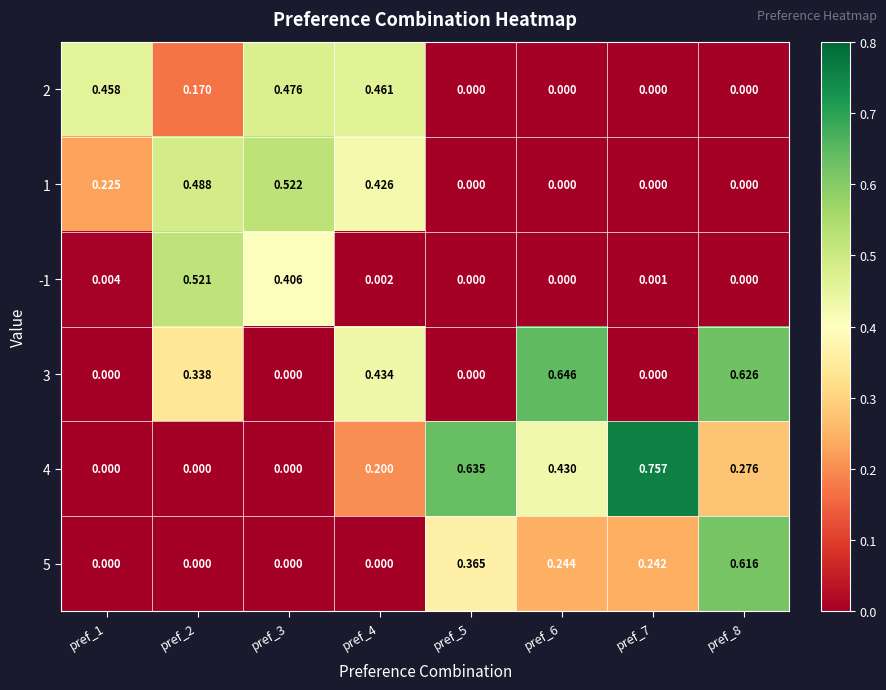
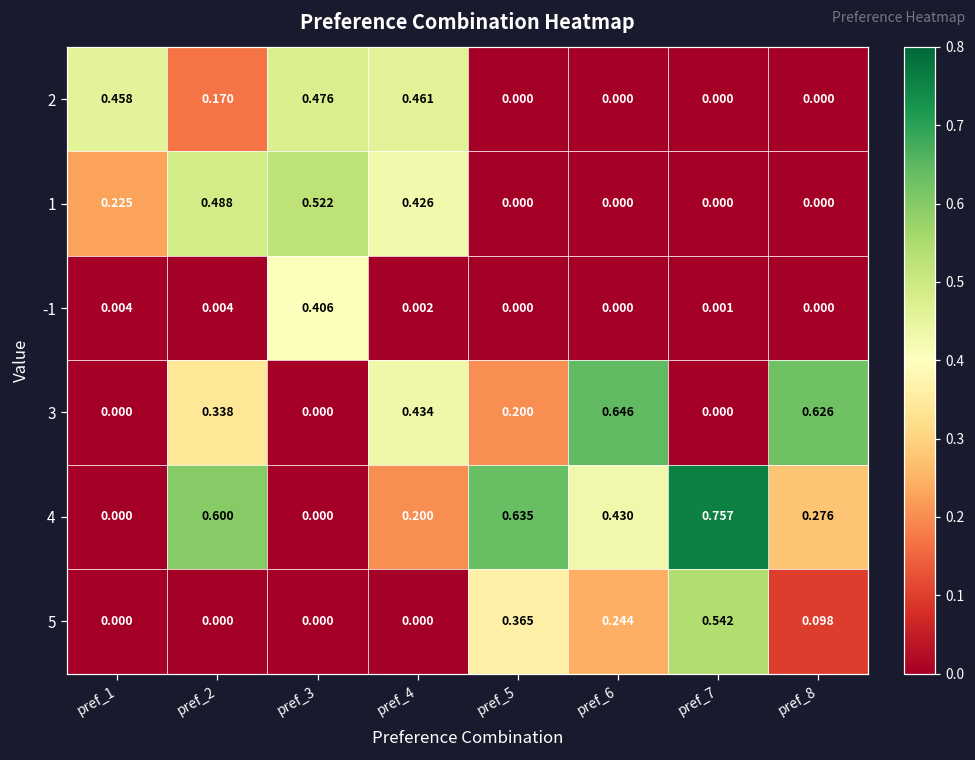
  {
    "2": {
      "pref_1": 0.458,
      "pref_2": 0.170,
      "pref_3": 0.476,
      "pref_4": 0.461,
      "pref_5": 0.000,
      "pref_6": 0.000,
      "pref_7": 0.000,
      "pref_8": 0.000
    },
    "1": {
      "pref_1": 0.225,
      "pref_2": 0.488,
      "pref_3": 0.522,
      "pref_4": 0.426,
      "pref_5": 0.000,
      "pref_6": 0.000,
      "pref_7": 0.000,
      "pref_8": 0.000
    },
    "-1": {
      "pref_1": 0.004,
-     "pref_2": 0.521,
+     "pref_2": 0.004,
      "pref_3": 0.406,
      "pref_4": 0.002,
      "pref_5": 0.000,
      "pref_6": 0.000,
      "pref_7": 0.001,
      "pref_8": 0.000
    },
    "3": {
      "pref_1": 0.000,
      "pref_2": 0.338,
      "pref_3": 0.000,
      "pref_4": 0.434,
-     "pref_5": 0.000,
+     "pref_5": 0.200,
      "pref_6": 0.646,
      "pref_7": 0.000,
      "pref_8": 0.626
    },
    "4": {
      "pref_1": 0.000,
-     "pref_2": 0.000,
+     "pref_2": 0.600,
      "pref_3": 0.000,
      "pref_4": 0.200,
      "pref_5": 0.635,
      "pref_6": 0.430,
      "pref_7": 0.757,
      "pref_8": 0.276
    },
    "5": {
      "pref_1": 0.000,
      "pref_2": 0.000,
      "pref_3": 0.000,
      "pref_4": 0.000,
      "pref_5": 0.365,
      "pref_6": 0.244,
-     "pref_7": 0.242,
-     "pref_8": 0.616
+     "pref_7": 0.542,
+     "pref_8": 0.098
    }
  }
